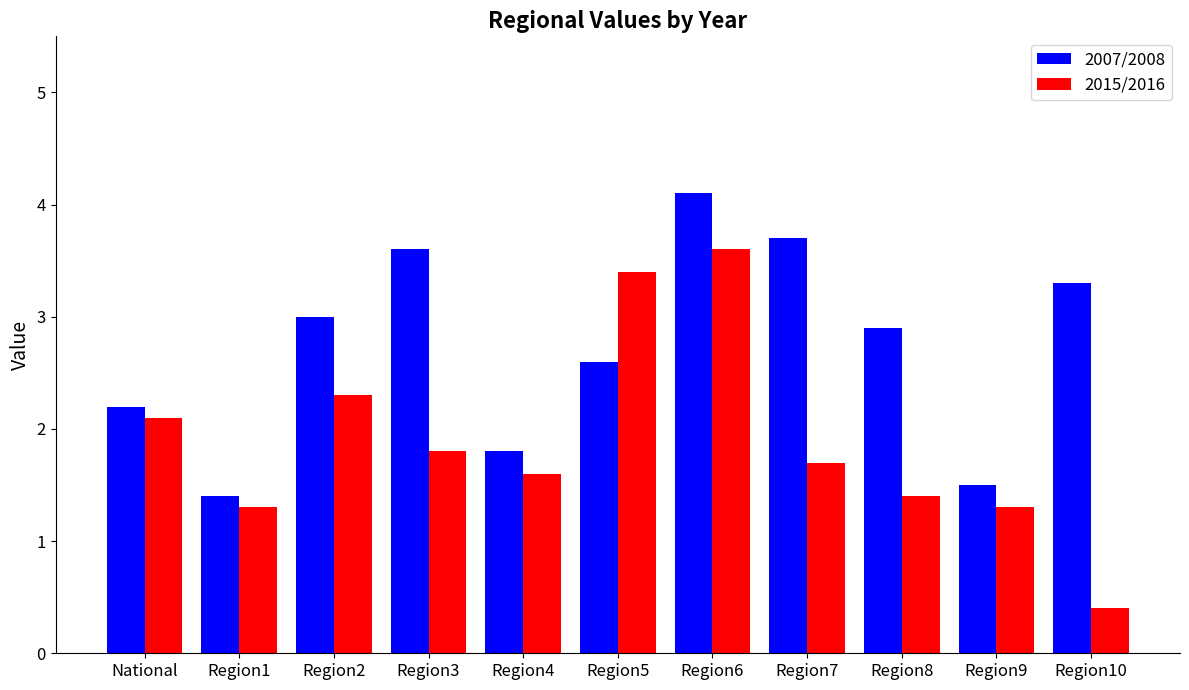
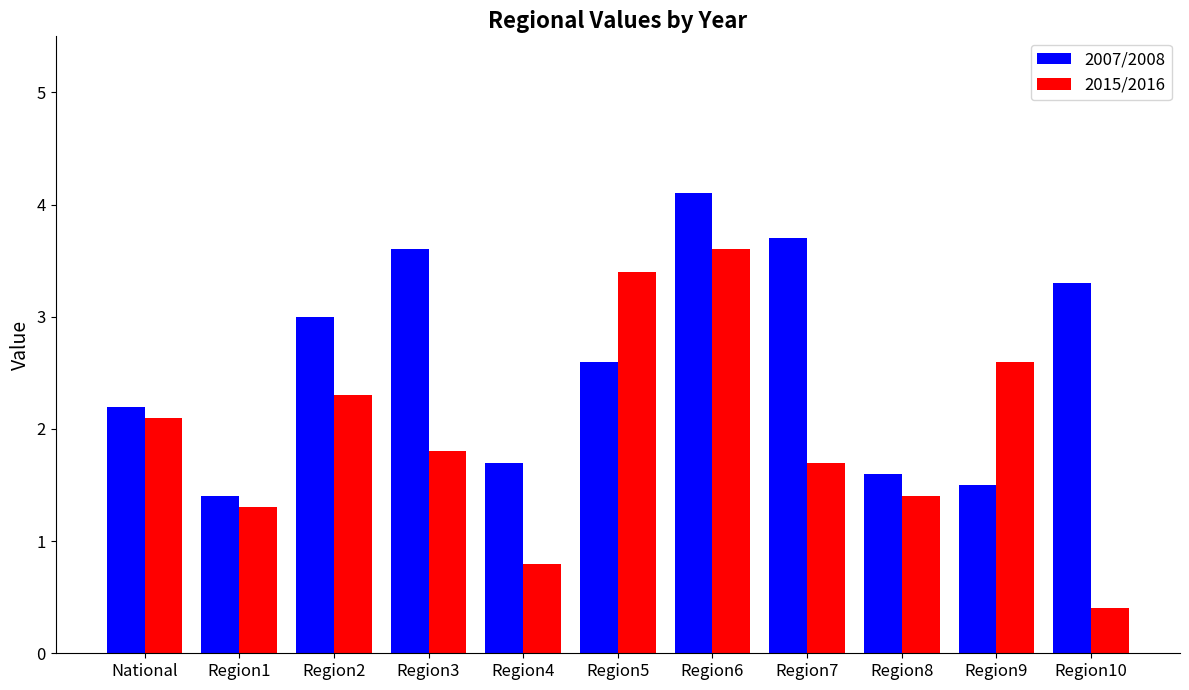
  {
    "2007/2008": {
      "National": 2.2,
      "Region1": 1.4,
      "Region2": 3.0,
      "Region3": 3.6,
-     "Region4": 1.8,
+     "Region4": 1.7,
      "Region5": 2.6,
      "Region6": 4.1,
      "Region7": 3.7,
-     "Region8": 2.9,
+     "Region8": 1.6,
      "Region9": 1.5,
      "Region10": 3.3
    },
    "2015/2016": {
      "National": 2.1,
      "Region1": 1.3,
      "Region2": 2.3,
      "Region3": 1.8,
-     "Region4": 1.6,
+     "Region4": 0.8,
      "Region5": 3.4,
      "Region6": 3.6,
      "Region7": 1.7,
      "Region8": 1.4,
-     "Region9": 1.3,
+     "Region9": 2.6,
      "Region10": 0.4
    }
  }
